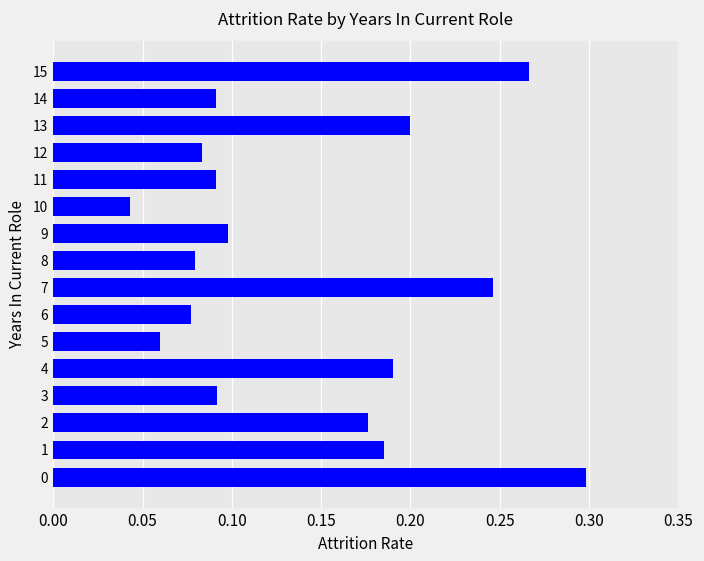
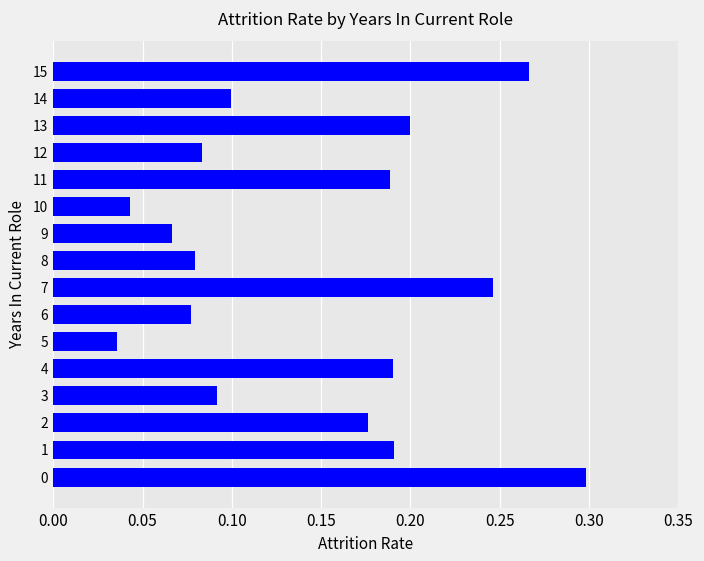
  {
    "15": 0.267,
-   "14": 0.091,
+   "14": 0.099,
    "13": 0.200,
    "12": 0.083,
-   "11": 0.091,
+   "11": 0.189,
    "10": 0.043,
-   "9": 0.098,
+   "9": 0.067,
    "8": 0.079,
    "7": 0.246,
    "6": 0.077,
-   "5": 0.060,
+   "5": 0.036,
    "4": 0.190,
    "3": 0.092,
    "2": 0.176,
-   "1": 0.185,
+   "1": 0.191,
    "0": 0.299
  }
